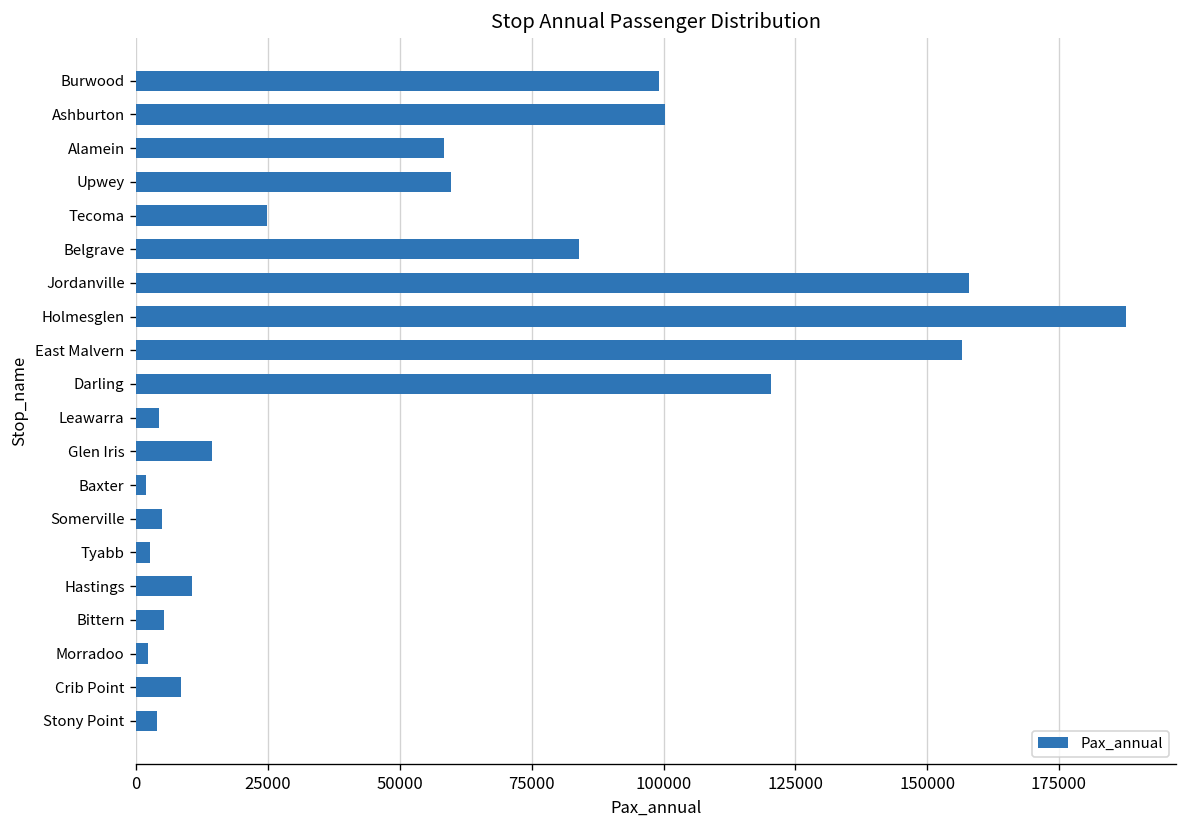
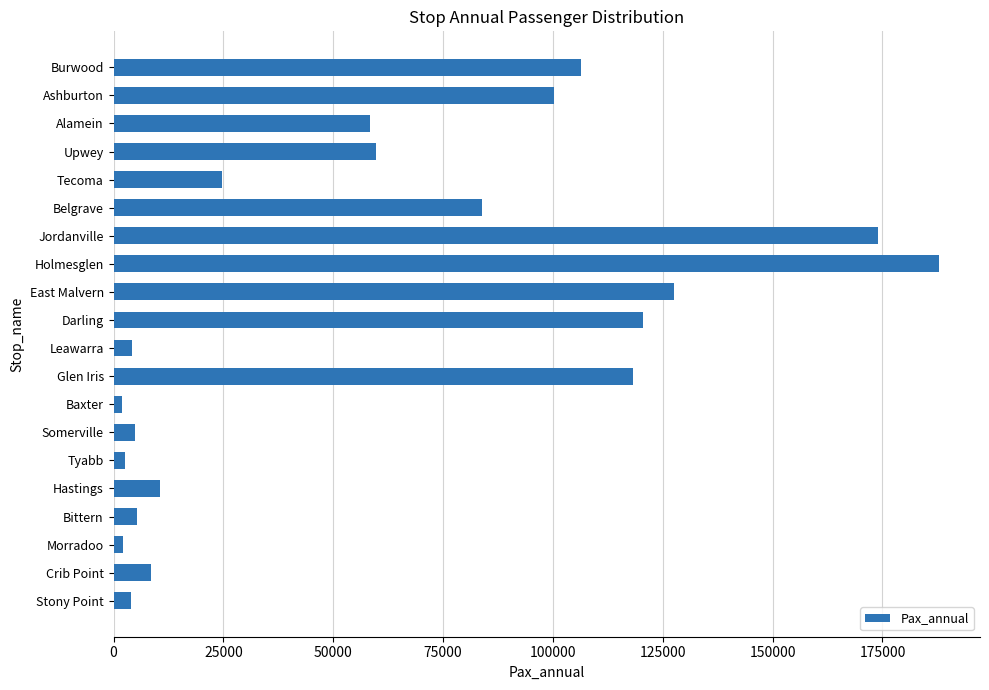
  {
-   "Burwood": 99000,
+   "Burwood": 106000,
    "Ashburton": 100000,
    "Alamein": 58000,
    "Upwey": 60000,
    "Tecoma": 25000,
    "Belgrave": 84000,
-   "Jordanville": 158000,
+   "Jordanville": 174000,
    "Holmesglen": 188000,
-   "East Malvern": 157000,
+   "East Malvern": 128000,
    "Darling": 120000,
    "Leawarra": 4000,
-   "Glen Iris": 14000,
+   "Glen Iris": 118000,
    "Baxter": 2000,
    "Somerville": 5000,
    "Tyabb": 3000,
    "Hastings": 11000,
    "Bittern": 5000,
    "Morradoo": 2000,
    "Crib Point": 8000,
    "Stony Point": 4000
  }
